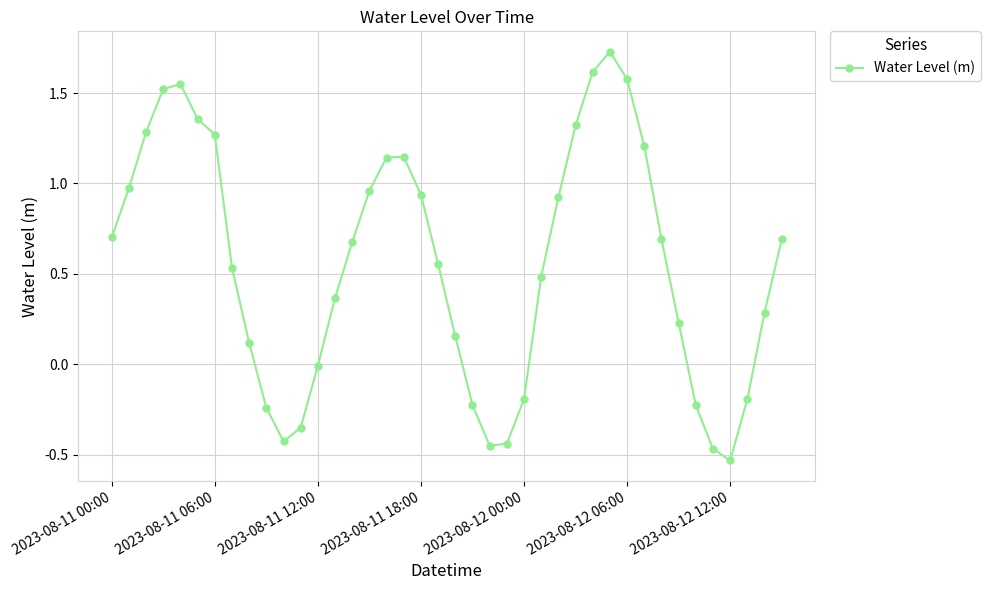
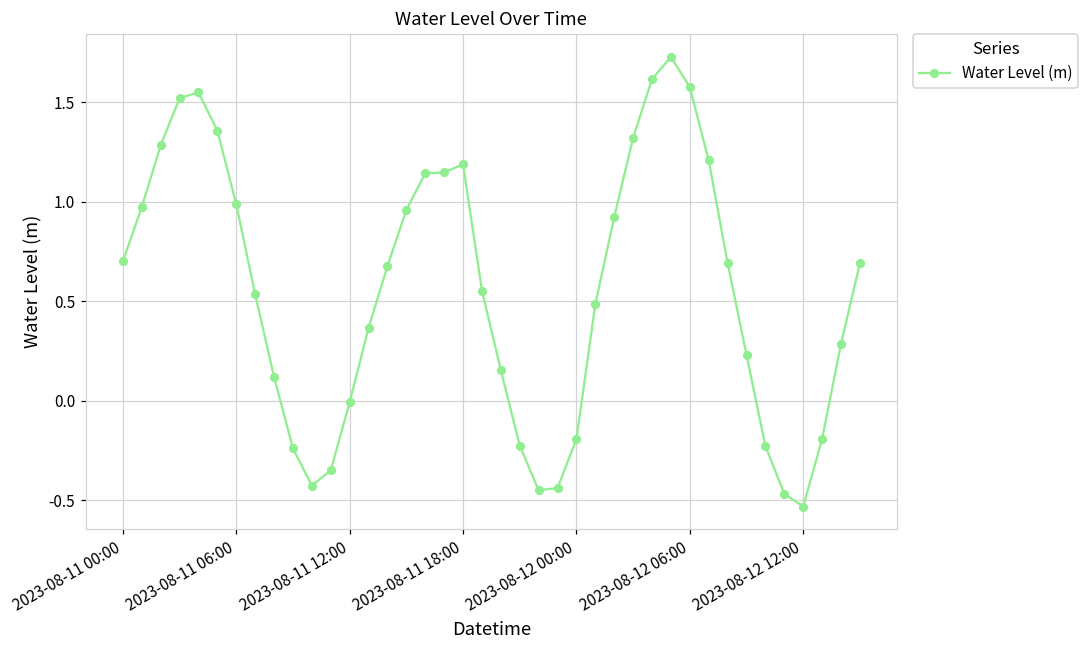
  {
    "2023-08-11 00:00": 0.70,
-   "2023-08-11 06:00": 1.27,
+   "2023-08-11 06:00": 0.99,
    "2023-08-11 12:00": -0.01,
-   "2023-08-11 18:00": 0.94,
+   "2023-08-11 18:00": 1.19,
    "2023-08-12 00:00": -0.19,
    "2023-08-12 06:00": 1.58,
    "2023-08-12 12:00": -0.53
  }
